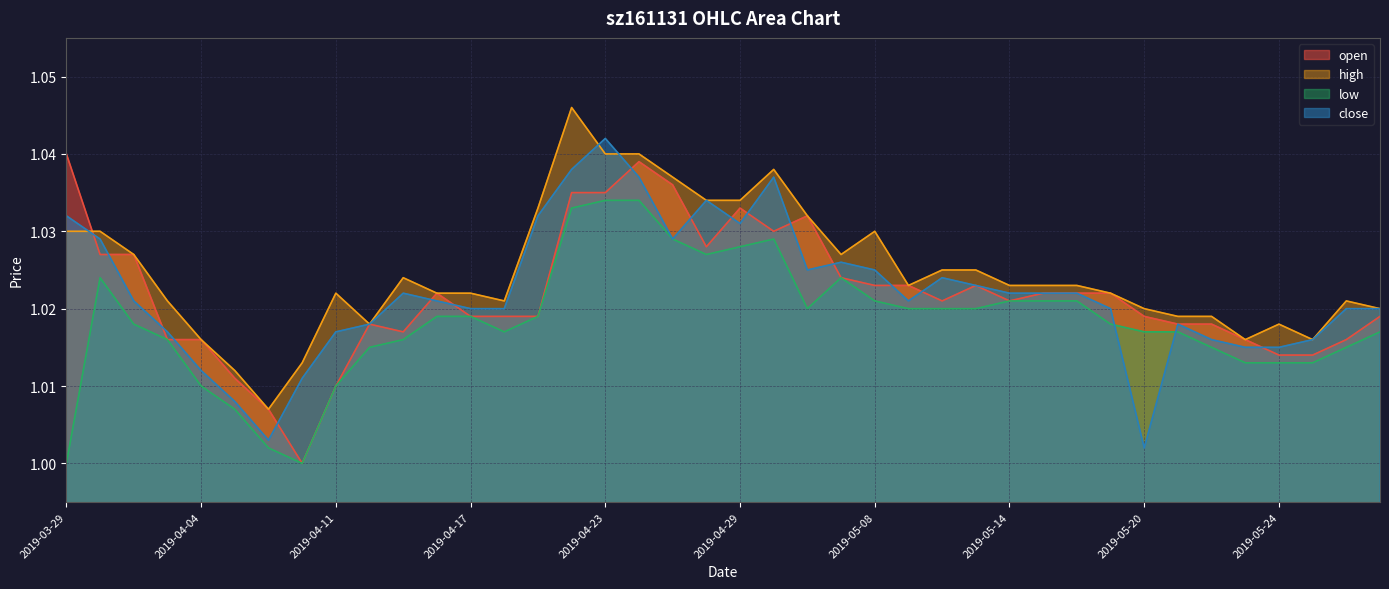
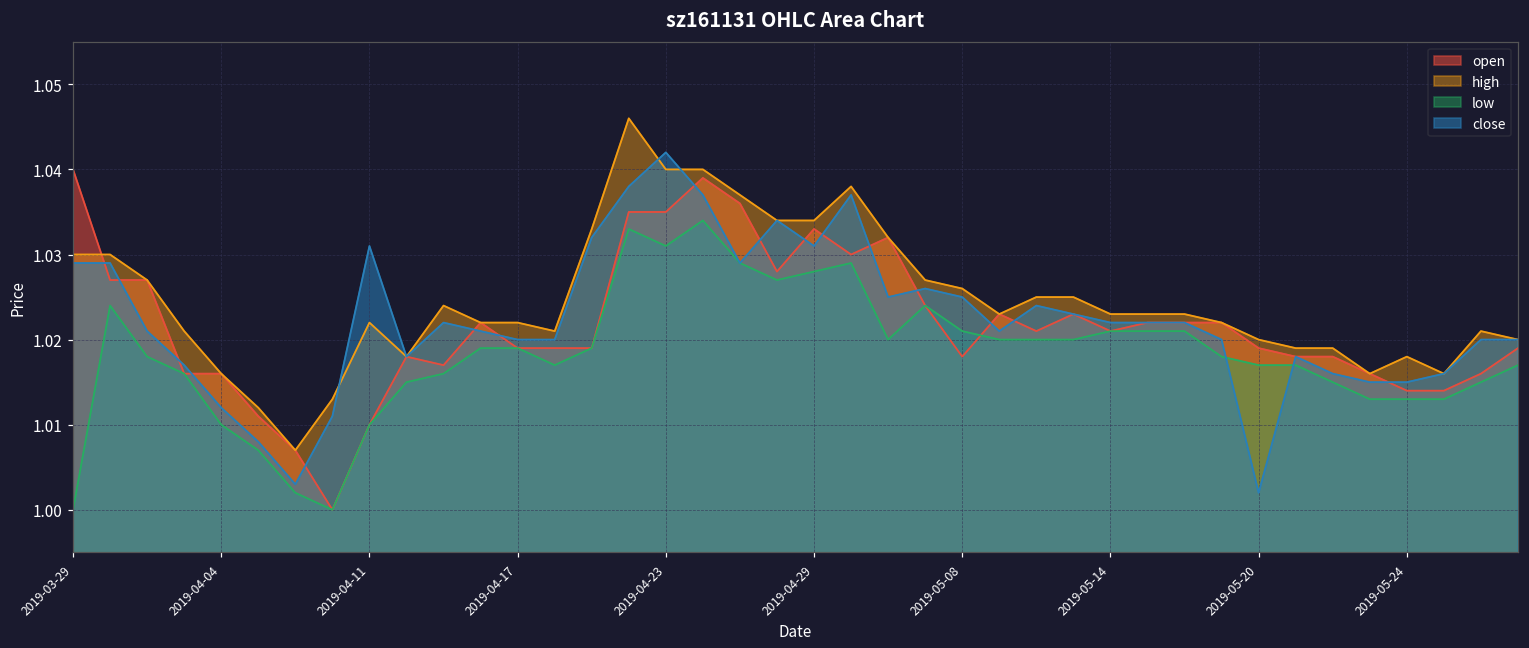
  {
    "open": {
      "2019-03-29": 1.040,
      "2019-04-23": 1.035,
      "2019-04-29": 1.033,
-     "2019-05-08": 1.023,
+     "2019-05-08": 1.018,
      "2019-05-20": 1.019,
      "2019-05-24": 1.014
    },
    "high": {
      "2019-03-29": 1.030,
      "2019-04-11": 1.022,
      "2019-04-17": 1.022,
      "2019-04-23": 1.040,
      "2019-04-29": 1.034,
-     "2019-05-08": 1.030,
+     "2019-05-08": 1.026,
      "2019-05-14": 1.023,
      "2019-05-20": 1.020,
      "2019-05-24": 1.018
    },
    "low": {
      "2019-03-29": 1.000,
      "2019-04-04": 1.010,
-     "2019-04-23": 1.034,
+     "2019-04-23": 1.031,
      "2019-04-29": 1.028,
      "2019-05-08": 1.021,
      "2019-05-20": 1.017,
      "2019-05-24": 1.013
    },
    "close": {
-     "2019-03-29": 1.032,
+     "2019-03-29": 1.029,
      "2019-04-04": 1.012,
-     "2019-04-11": 1.017,
+     "2019-04-11": 1.031,
      "2019-04-17": 1.020,
      "2019-04-23": 1.042,
      "2019-04-29": 1.031,
      "2019-05-08": 1.025,
      "2019-05-14": 1.022,
      "2019-05-20": 1.002,
      "2019-05-24": 1.015
    }
  }
